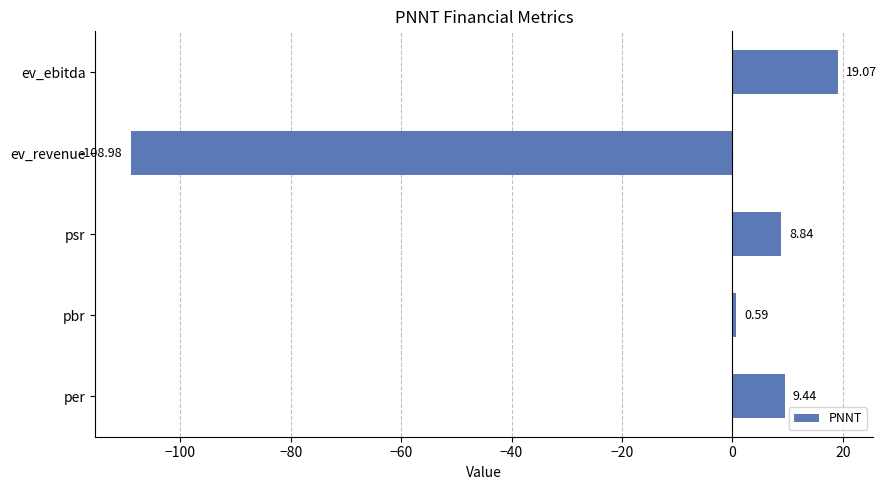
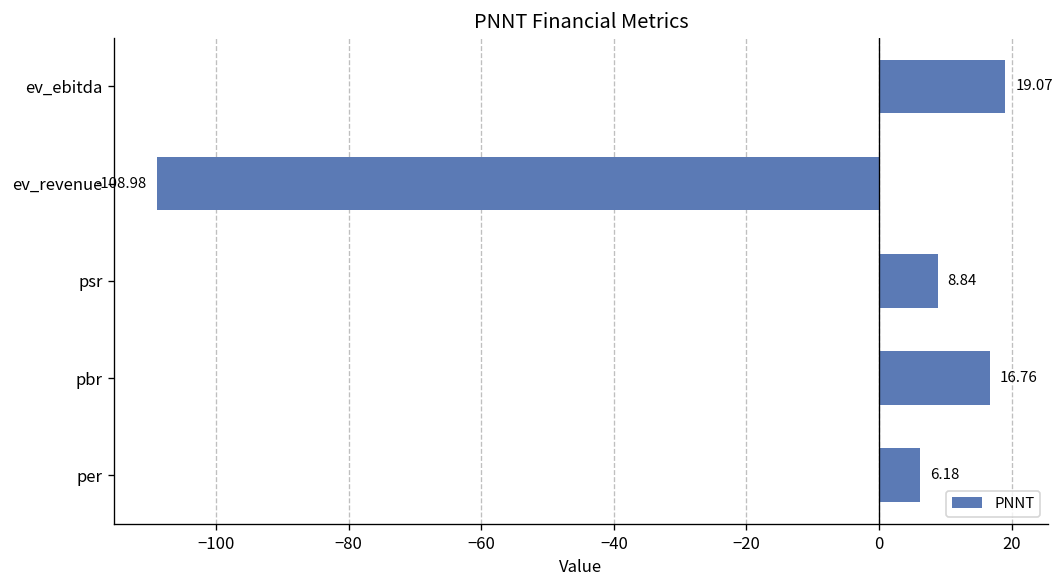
  {
    "ev_ebitda": 19.07,
    "ev_revenue": -108.98,
    "psr": 8.84,
-   "pbr": 0.59,
-   "per": 9.44
+   "pbr": 16.76,
+   "per": 6.18
  }
